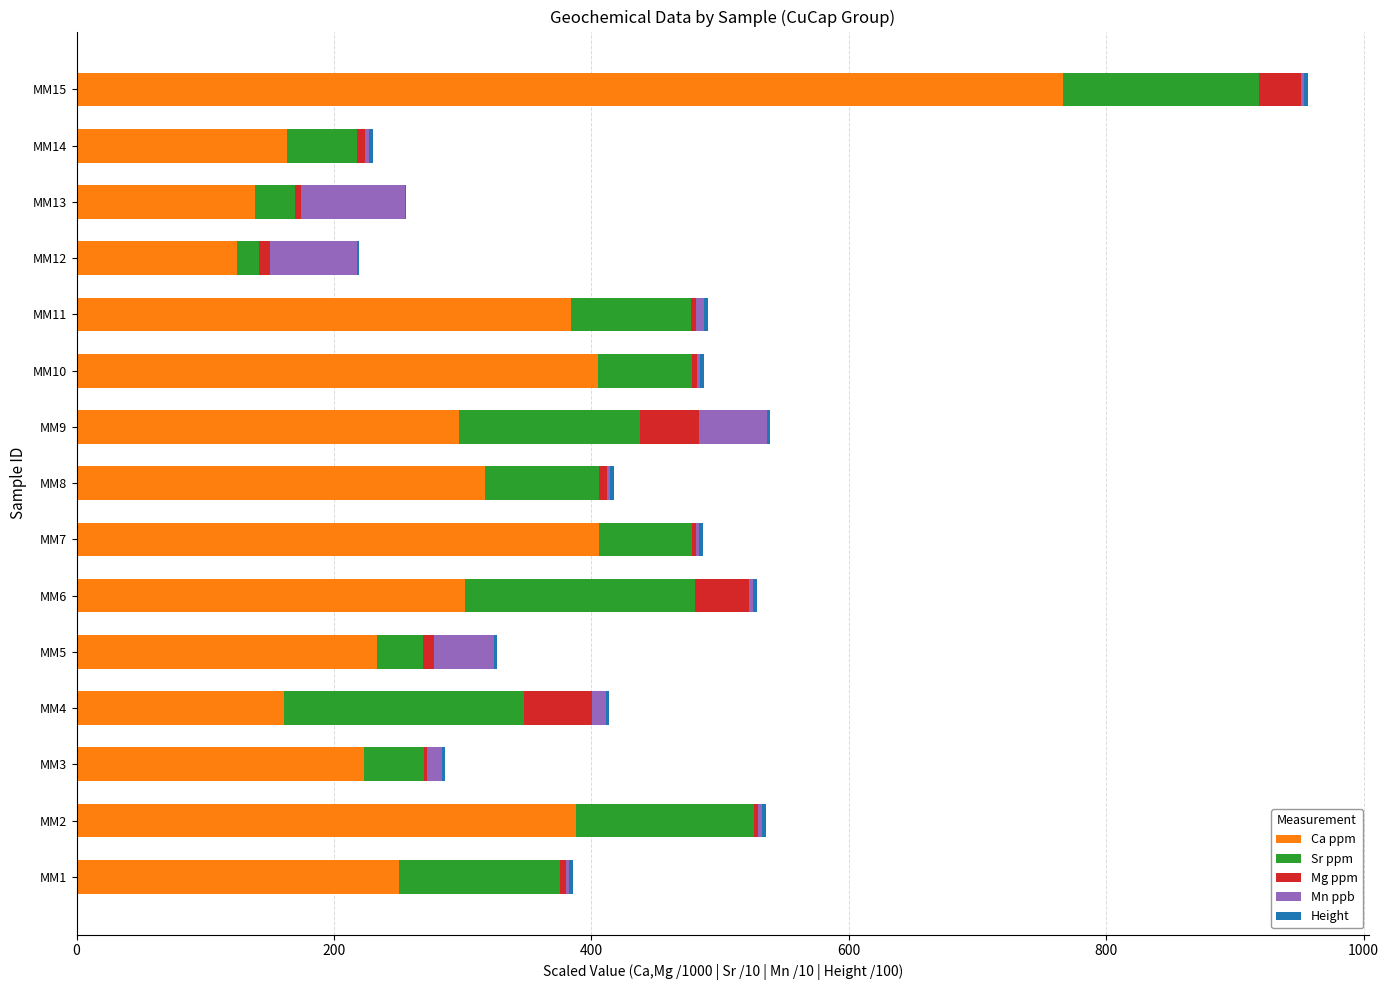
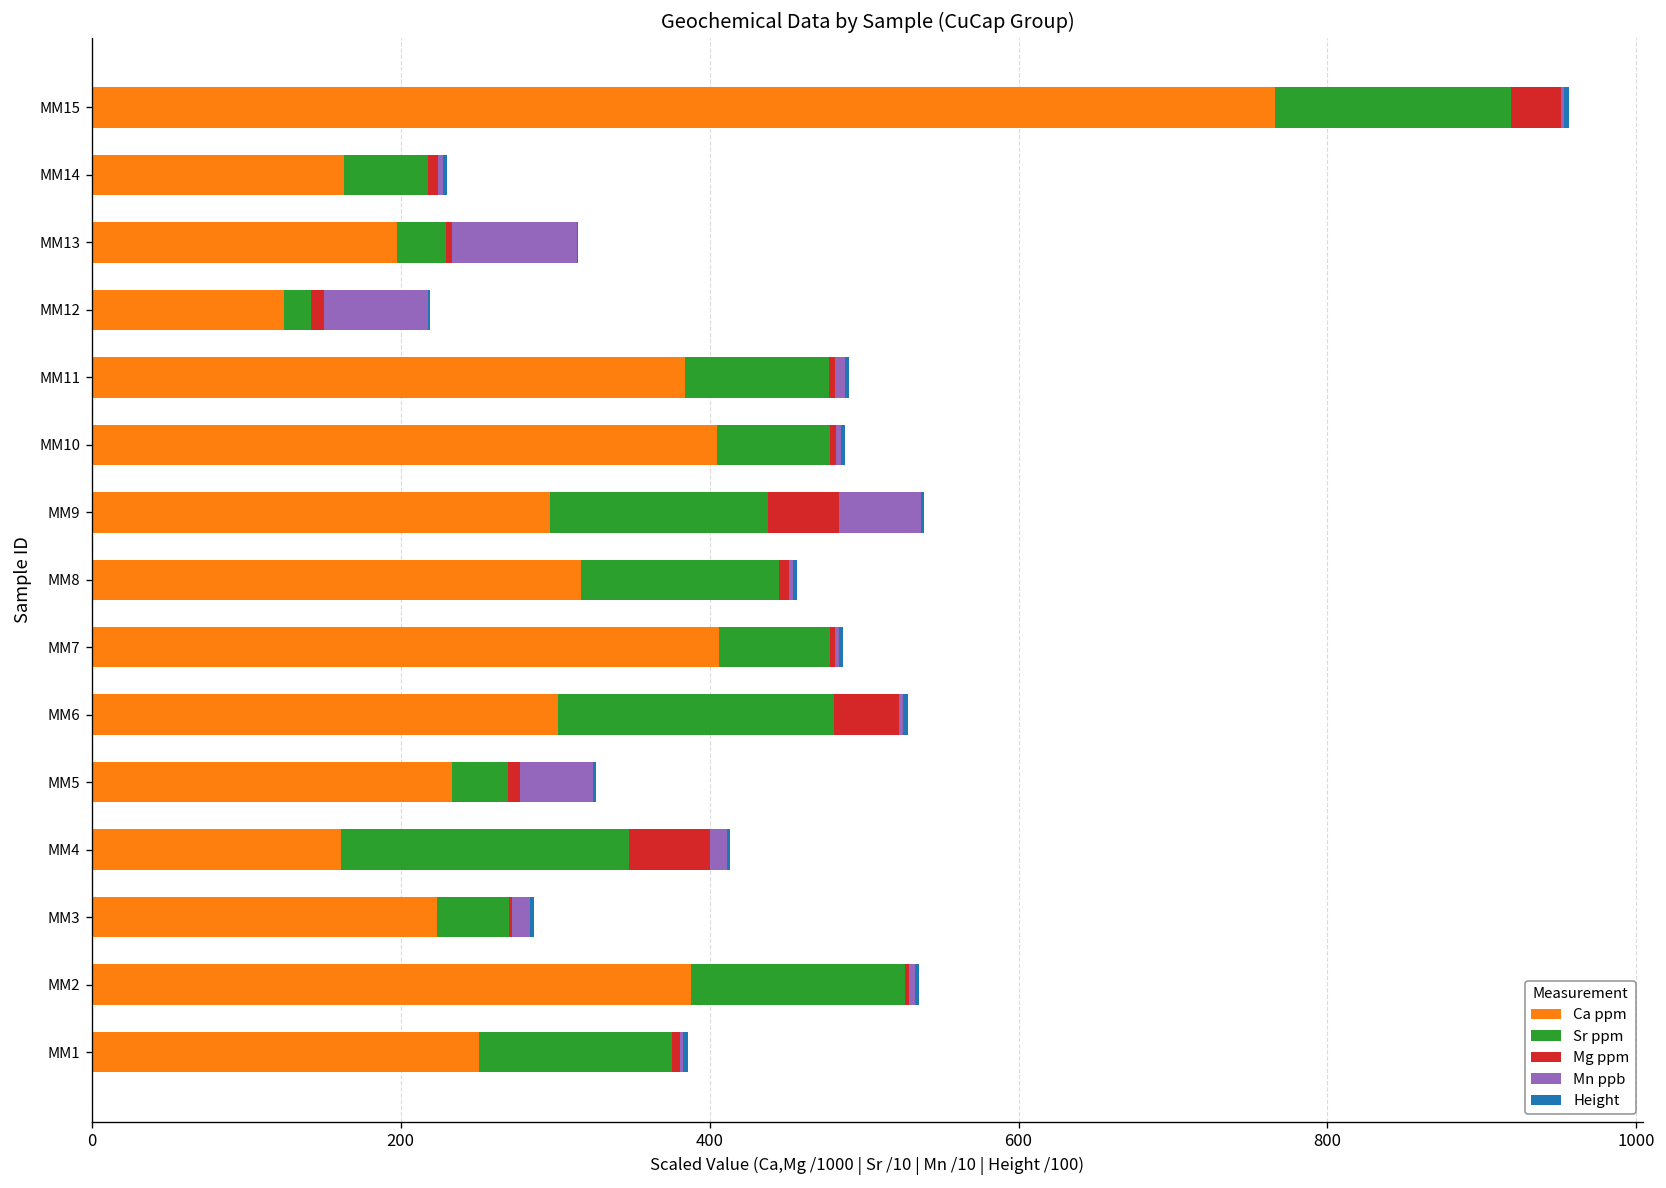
  {
    "Ca ppm": {
      "MM15": 766,
      "MM14": 163,
-     "MM13": 139,
+     "MM13": 197,
      "MM12": 125,
      "MM11": 384,
      "MM10": 405,
      "MM9": 297,
      "MM8": 317,
      "MM7": 406,
      "MM6": 302,
      "MM5": 233,
      "MM4": 162,
      "MM3": 224,
      "MM2": 388,
      "MM1": 250
    },
    "Sr ppm": {
      "MM15": 152,
      "MM14": 54,
      "MM13": 32,
      "MM12": 17,
      "MM11": 93,
      "MM10": 73,
      "MM9": 141,
-     "MM8": 89,
+     "MM8": 128,
      "MM7": 72,
      "MM6": 179,
      "MM5": 36,
      "MM4": 186,
      "MM3": 46,
      "MM2": 138,
      "MM1": 125
    },
    "Mg ppm": {
      "MM15": 33,
      "MM14": 6,
      "MM13": 4,
      "MM12": 9,
      "MM11": 4,
      "MM10": 4,
      "MM9": 46,
      "MM8": 6,
      "MM7": 4,
      "MM6": 42,
      "MM5": 8,
      "MM4": 52,
      "MM3": 2,
      "MM2": 3,
      "MM1": 5
    },
    "Mn ppb": {
      "MM15": 2,
      "MM14": 3,
      "MM13": 81,
      "MM12": 67,
      "MM11": 6,
      "MM10": 3,
      "MM9": 53,
      "MM8": 2,
      "MM7": 2,
      "MM6": 3,
      "MM5": 47,
      "MM4": 11,
      "MM3": 12,
      "MM2": 4,
      "MM1": 2
    },
    "Height": {
      "MM15": 3,
      "MM14": 3,
      "MM11": 3,
      "MM10": 3,
      "MM9": 2,
      "MM8": 3,
      "MM7": 3,
      "MM6": 3,
      "MM4": 2,
      "MM3": 3,
      "MM2": 3,
      "MM1": 3
    }
  }
